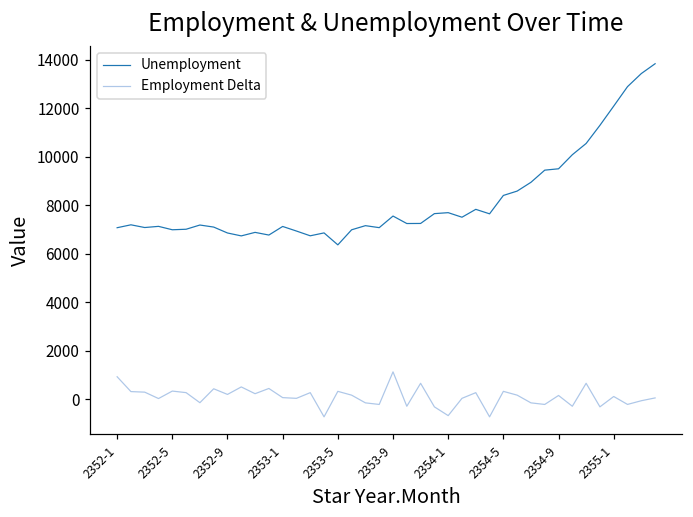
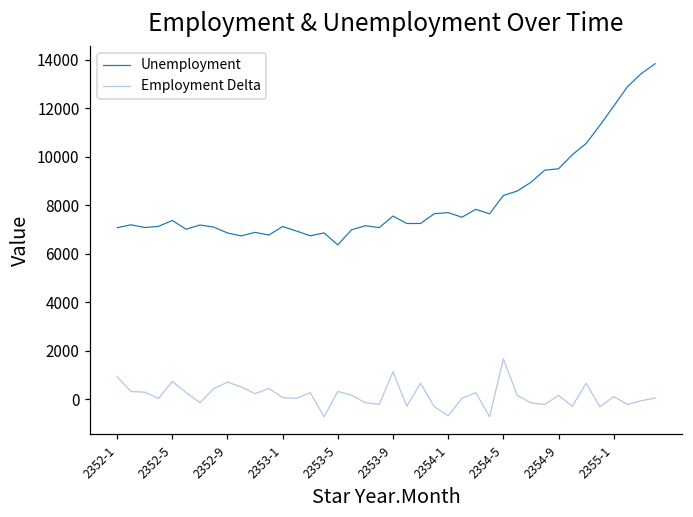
  {
    "Unemployment": {
      "2352-1": 7100,
-     "2352-5": 7000,
+     "2352-5": 7400,
      "2352-9": 6800,
      "2353-1": 7100,
      "2353-5": 6400,
      "2353-9": 7500,
      "2354-1": 7700,
      "2354-5": 8400,
      "2354-9": 9500,
      "2355-1": 12100
    },
    "Employment Delta": {
      "2352-1": 900,
-     "2352-5": 300,
-     "2352-9": 200,
+     "2352-5": 700,
+     "2352-9": 700,
      "2353-1": 100,
      "2353-5": 300,
      "2353-9": 1100,
      "2354-1": -700,
-     "2354-5": 300,
+     "2354-5": 1700,
      "2354-9": 100,
      "2355-1": 100
    }
  }
